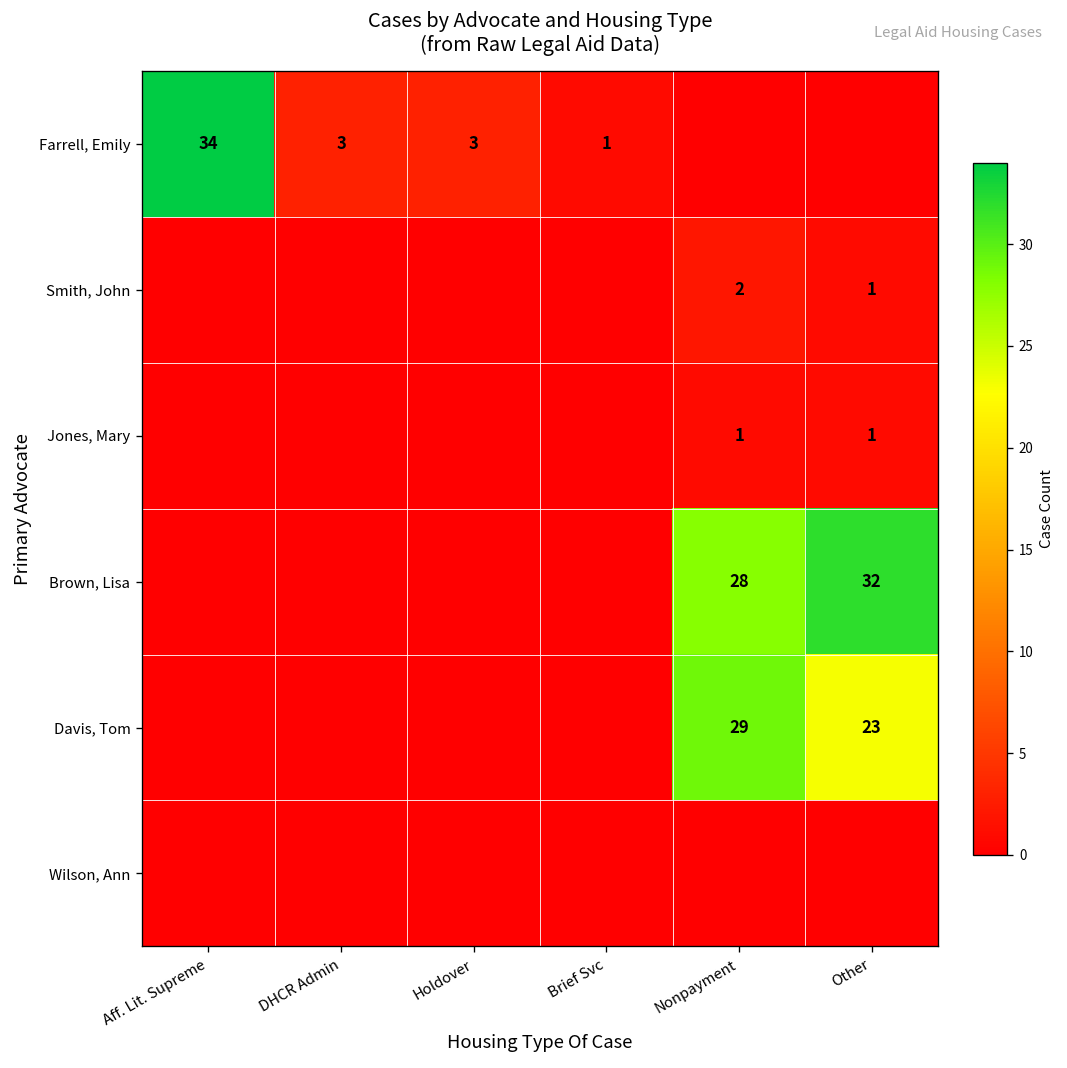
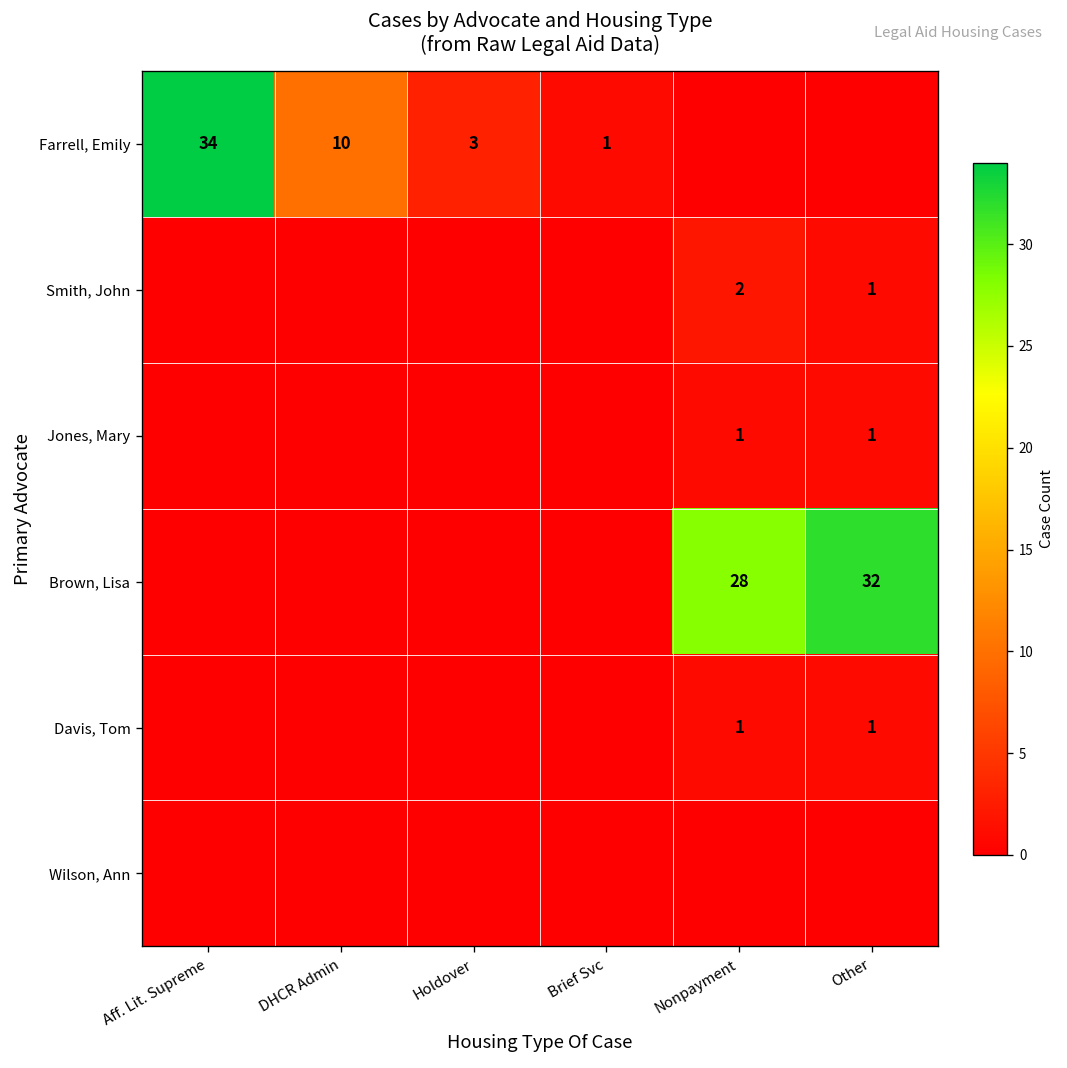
  {
    "Farrell, Emily": {
      "Aff. Lit. Supreme": 34,
-     "DHCR Admin": 3,
+     "DHCR Admin": 10,
      "Holdover": 3,
      "Brief Svc": 1
    },
    "Smith, John": {
      "Nonpayment": 2,
      "Other": 1
    },
    "Jones, Mary": {
      "Nonpayment": 1,
      "Other": 1
    },
    "Brown, Lisa": {
      "Nonpayment": 28,
      "Other": 32
    },
    "Davis, Tom": {
-     "Nonpayment": 29,
-     "Other": 23
+     "Nonpayment": 1,
+     "Other": 1
    }
  }
